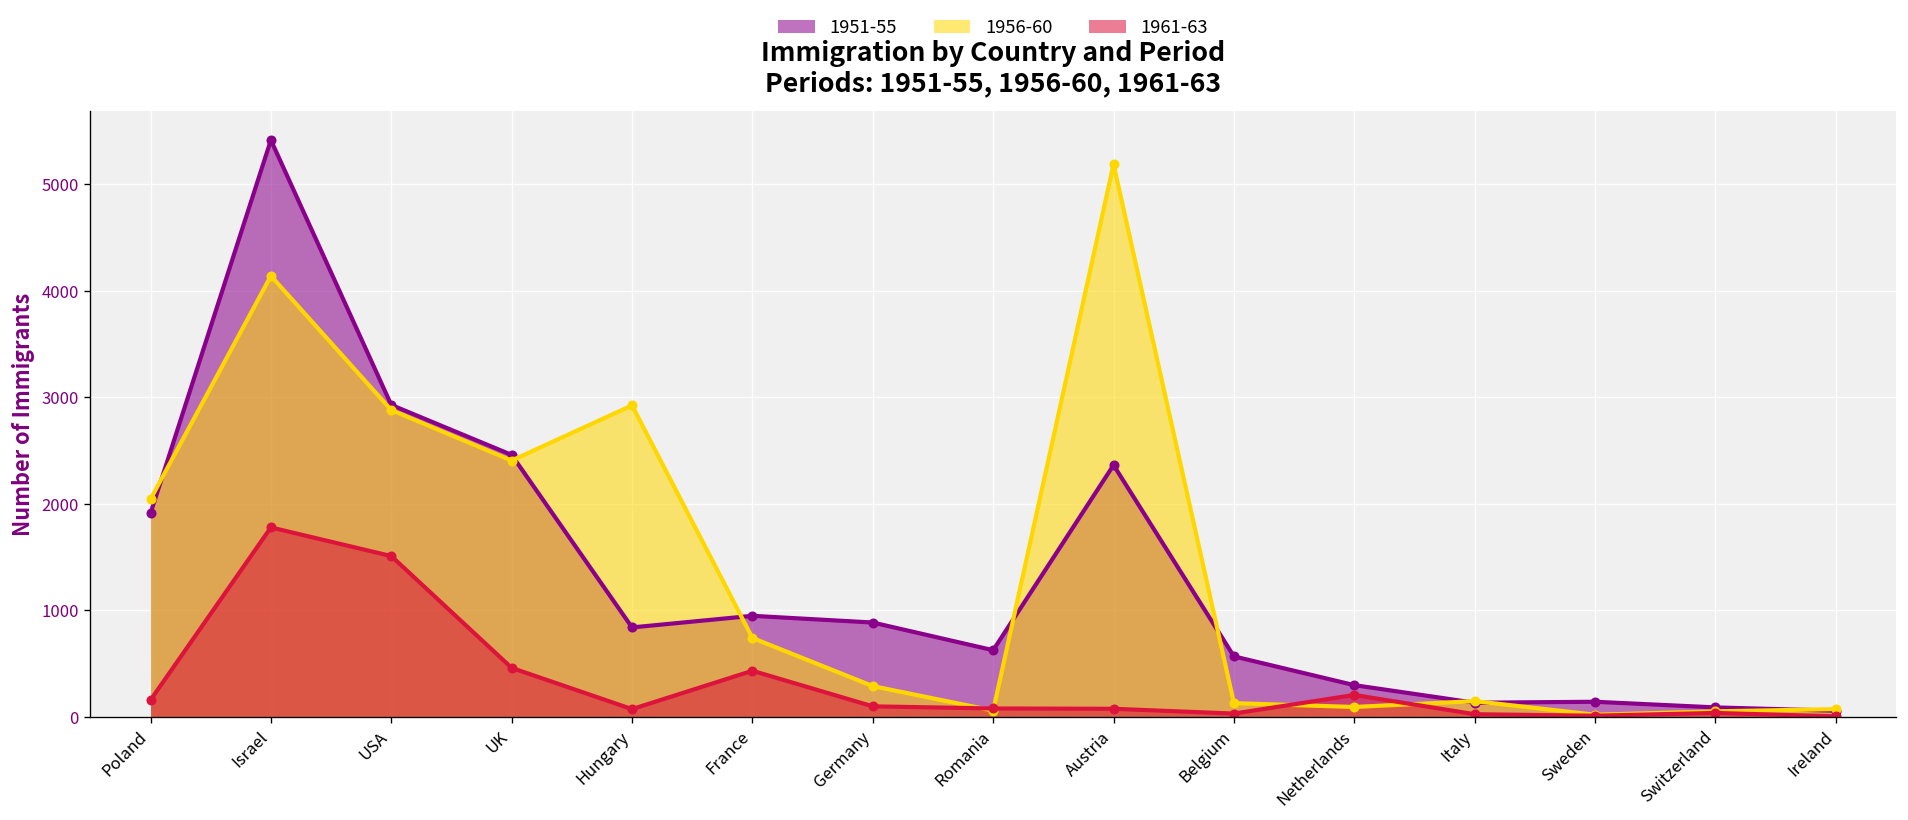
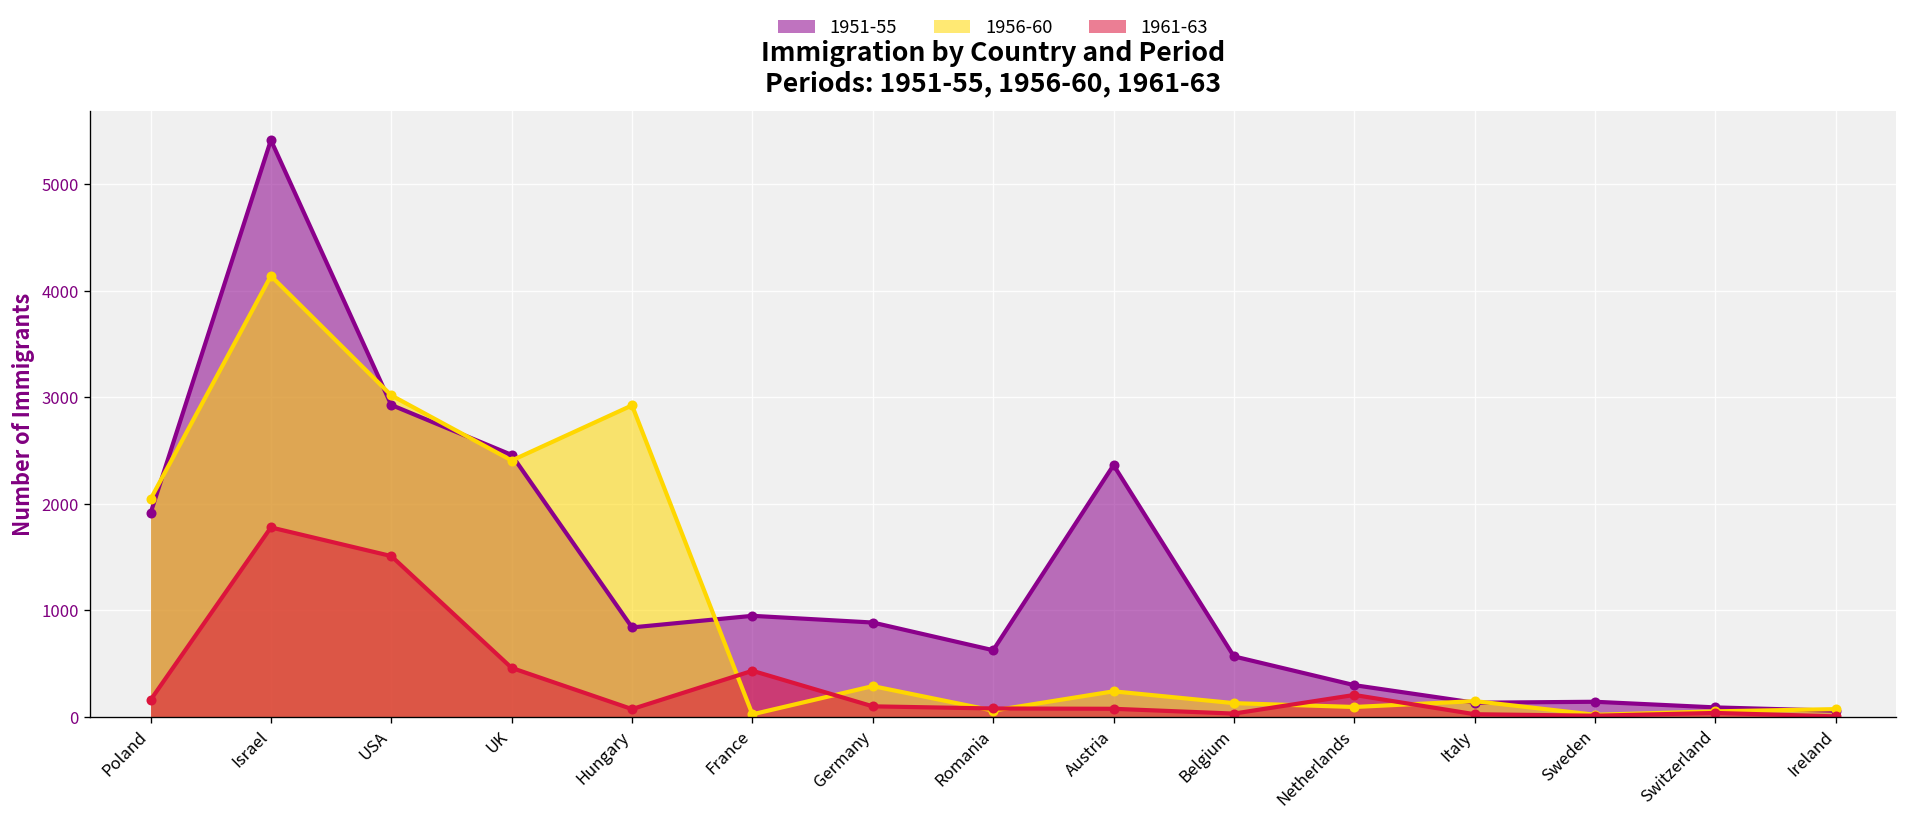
  {
    "1951-55": {
      "Poland": 1900,
      "Israel": 5400,
      "USA": 2900,
      "UK": 2500,
      "Hungary": 800,
      "France": 900,
      "Germany": 900,
      "Romania": 600,
      "Austria": 2400,
      "Belgium": 600,
      "Netherlands": 300,
      "Sweden": 100,
      "Switzerland": 100
    },
    "1956-60": {
      "Poland": 2000,
      "Israel": 4100,
-     "USA": 2900,
+     "USA": 3000,
      "UK": 2400,
      "Hungary": 2900,
-     "France": 700,
+     "France": 0,
      "Germany": 300,
-     "Austria": 5200,
+     "Austria": 200,
      "Belgium": 100,
      "Netherlands": 100
    },
    "1961-63": {
      "Poland": 200,
      "Israel": 1800,
      "USA": 1500,
      "UK": 500,
      "Hungary": 100,
      "France": 400,
      "Germany": 100,
      "Austria": 100,
      "Belgium": 0,
      "Netherlands": 200,
      "Italy": 0,
      "Ireland": 0
    }
  }
